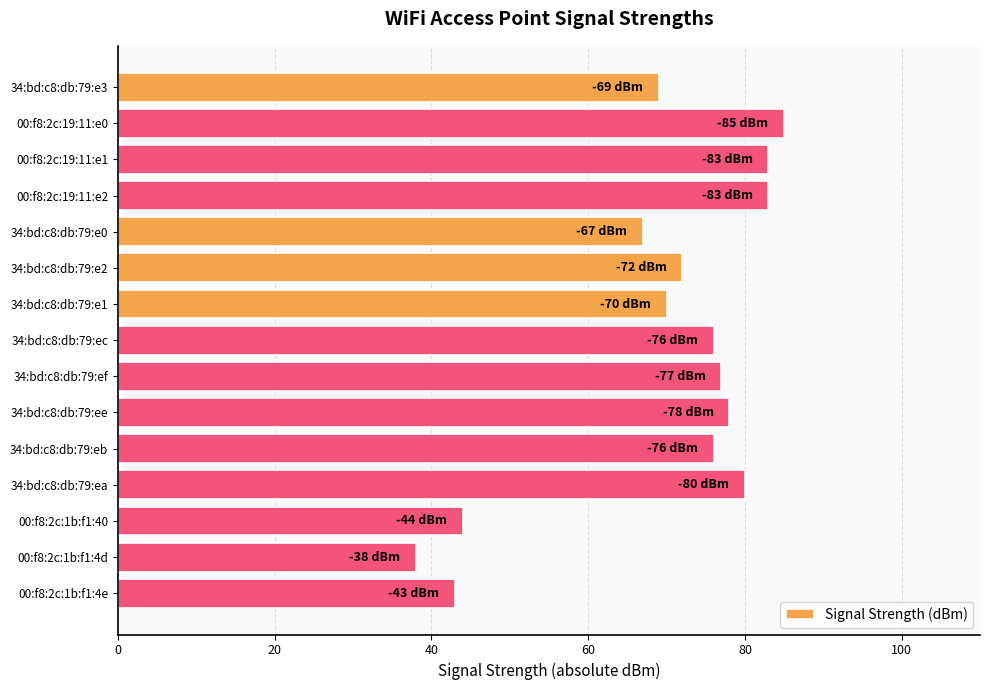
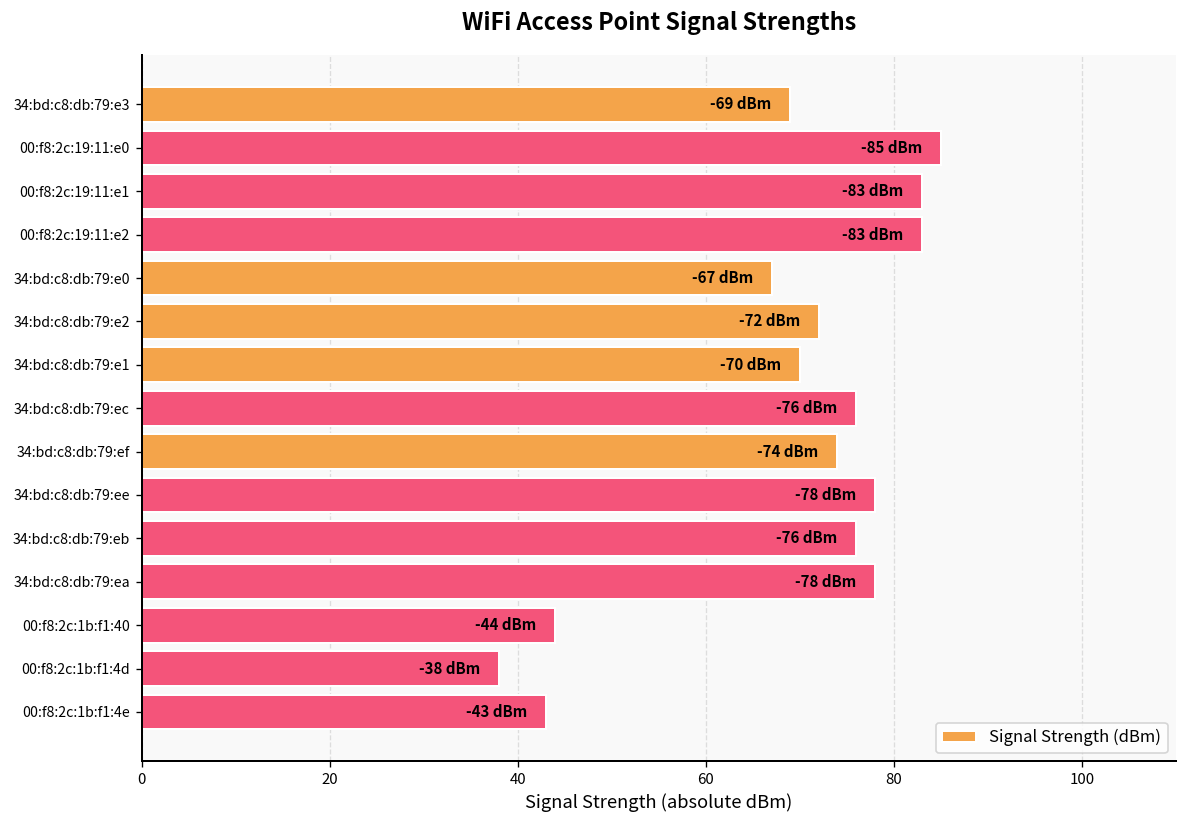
  {
-   "34:bd:c8:db:79:ef": -77,
-   "34:bd:c8:db:79:ea": -80
+   "34:bd:c8:db:79:ef": -74,
+   "34:bd:c8:db:79:ea": -78
  }
